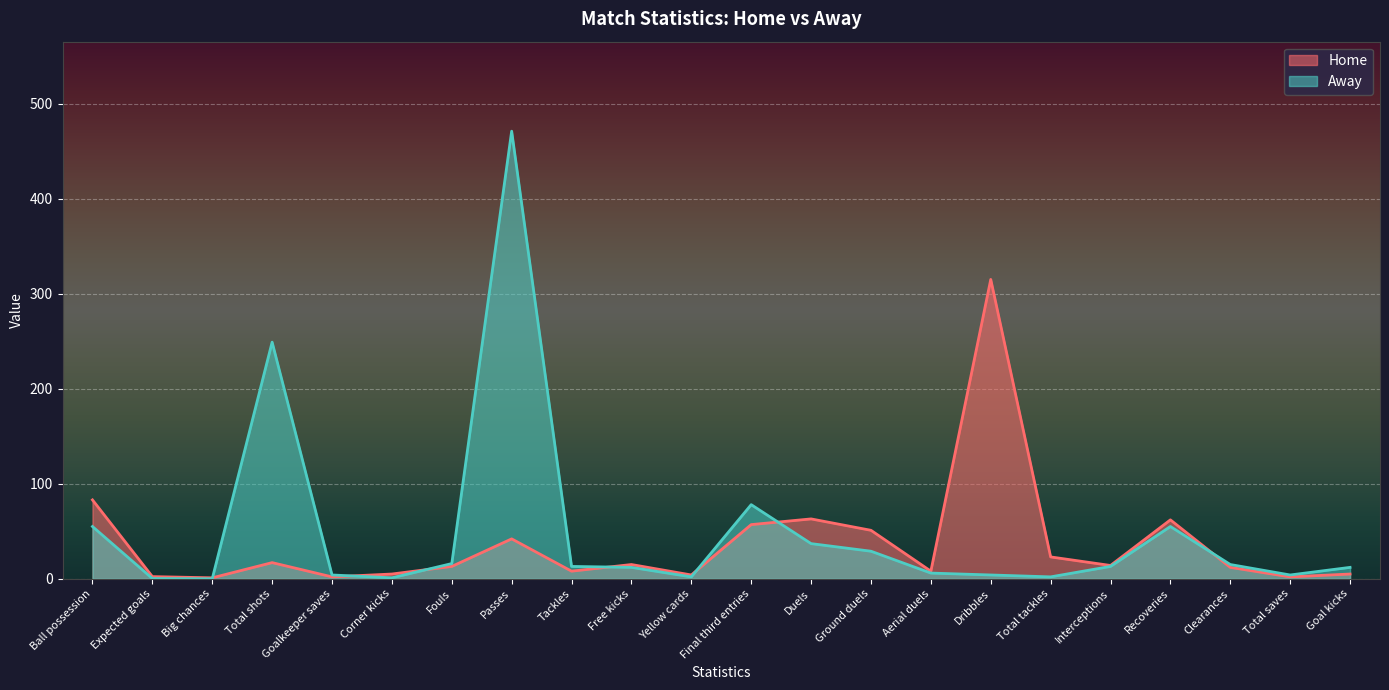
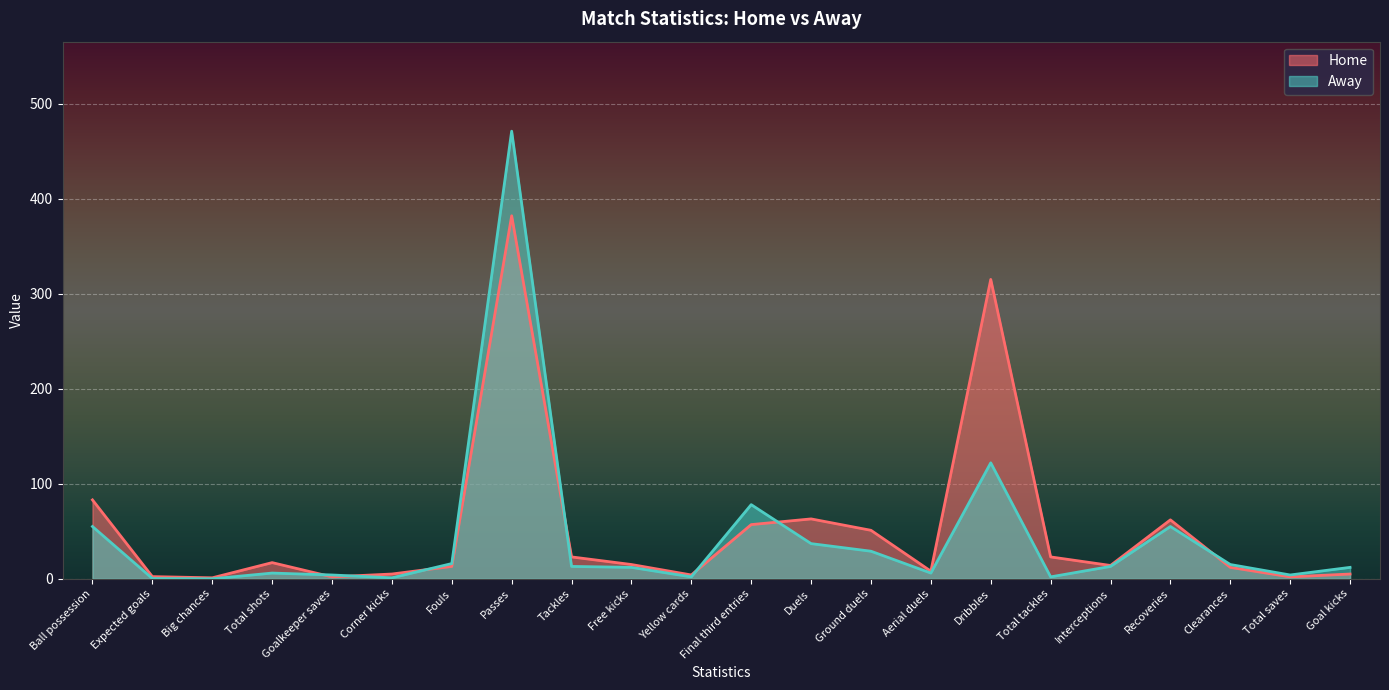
  {
    "Home": {
      "Ball possession": 80,
      "Total shots": 20,
      "Corner kicks": 10,
      "Fouls": 10,
-     "Passes": 40,
-     "Tackles": 10,
+     "Passes": 380,
+     "Tackles": 20,
      "Free kicks": 20,
      "Final third entries": 60,
      "Duels": 60,
      "Ground duels": 50,
      "Dribbles": 320,
      "Total tackles": 20,
      "Recoveries": 60,
      "Clearances": 10,
      "Goal kicks": 10
    },
    "Away": {
      "Ball possession": 60,
-     "Total shots": 250,
+     "Total shots": 10,
      "Corner kicks": 0,
      "Fouls": 20,
      "Passes": 470,
      "Tackles": 10,
      "Free kicks": 10,
      "Final third entries": 80,
      "Duels": 40,
      "Ground duels": 30,
-     "Dribbles": 0,
+     "Dribbles": 120,
      "Total tackles": 0,
      "Recoveries": 60,
      "Clearances": 20,
      "Goal kicks": 10
    }
  }
